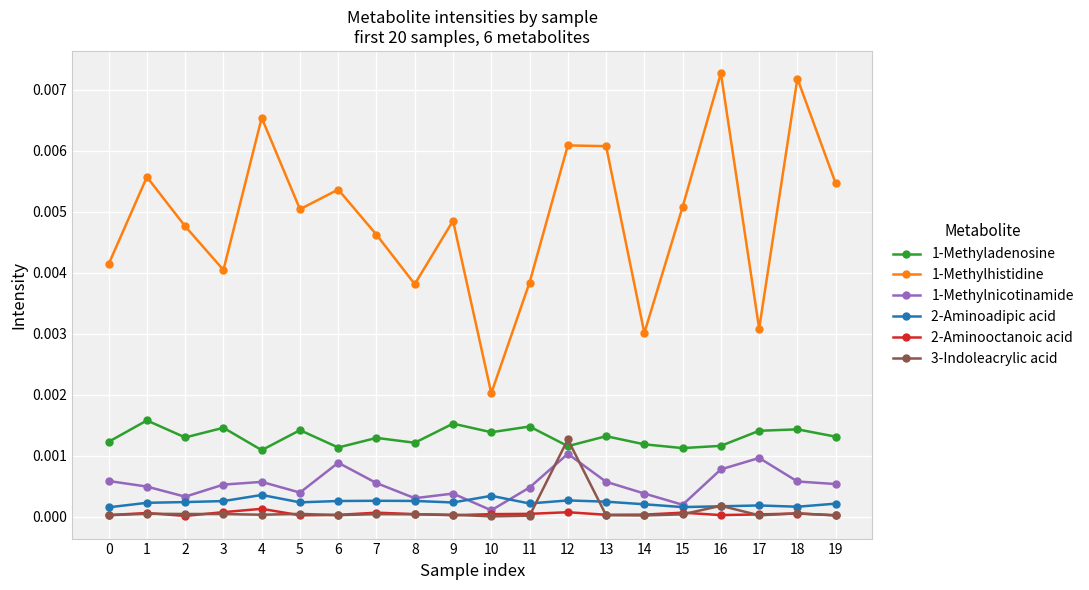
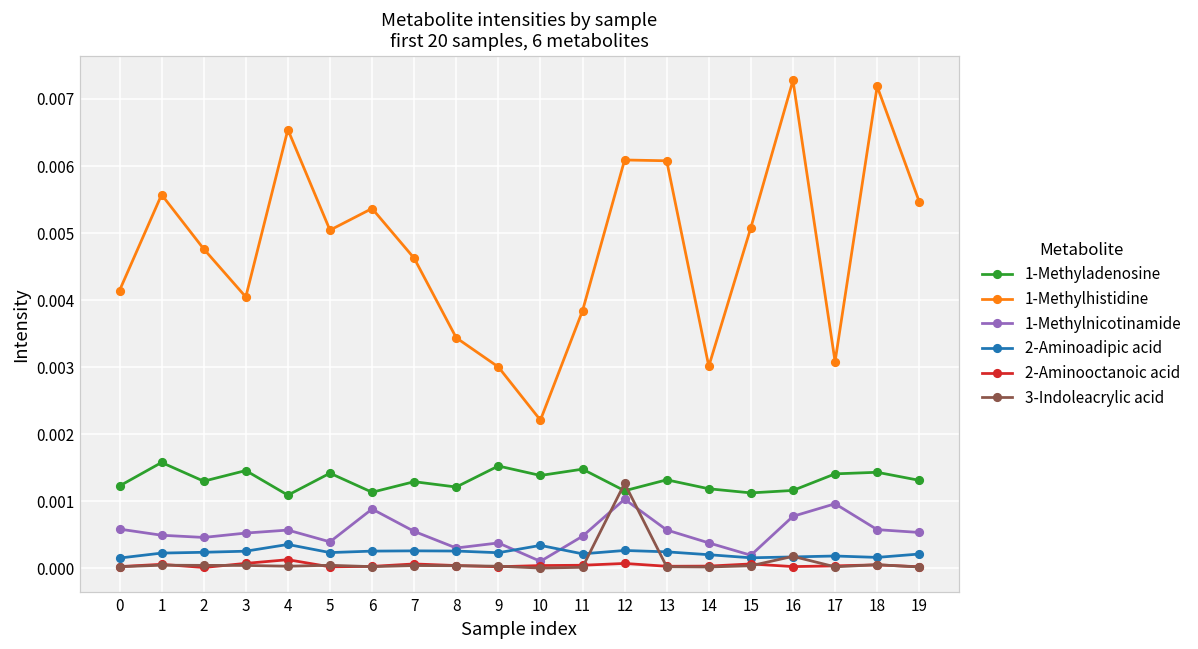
  {
    "1-Methyladenosine": {
      "0": 0.0012,
      "1": 0.0016,
      "2": 0.0013,
      "3": 0.0015,
      "4": 0.0011,
      "5": 0.0014,
      "6": 0.0011,
      "7": 0.0013,
      "8": 0.0012,
      "9": 0.0015,
      "10": 0.0014,
      "11": 0.0015,
      "12": 0.0012,
      "13": 0.0013,
      "14": 0.0012,
      "15": 0.0011,
      "16": 0.0012,
      "17": 0.0014,
      "18": 0.0014,
      "19": 0.0013
    },
    "1-Methylhistidine": {
      "0": 0.0041,
      "1": 0.0056,
      "2": 0.0048,
      "3": 0.0040,
      "4": 0.0065,
      "5": 0.0050,
      "6": 0.0054,
      "7": 0.0046,
-     "8": 0.0038,
-     "9": 0.0049,
-     "10": 0.0020,
+     "8": 0.0034,
+     "9": 0.0030,
+     "10": 0.0022,
      "11": 0.0038,
      "12": 0.0061,
      "13": 0.0061,
      "14": 0.0030,
      "15": 0.0051,
      "16": 0.0073,
      "17": 0.0031,
      "18": 0.0072,
      "19": 0.0055
    },
    "1-Methylnicotinamide": {
      "0": 0.0006,
      "1": 0.0005,
-     "2": 0.0003,
+     "2": 0.0005,
      "3": 0.0005,
      "4": 0.0006,
      "5": 0.0004,
      "6": 0.0009,
      "7": 0.0006,
      "8": 0.0003,
      "9": 0.0004,
      "10": 0.0001,
      "11": 0.0005,
      "12": 0.0010,
      "13": 0.0006,
      "14": 0.0004,
      "16": 0.0008,
      "17": 0.0010,
      "18": 0.0006,
      "19": 0.0005
    },
    "2-Aminoadipic acid": {
      "0": 0.0002,
      "1": 0.0002,
      "2": 0.0002,
      "3": 0.0003,
      "4": 0.0004,
      "5": 0.0002,
      "6": 0.0003,
      "7": 0.0003,
      "8": 0.0003,
      "9": 0.0002,
      "10": 0.0003,
      "11": 0.0002,
      "12": 0.0003,
      "13": 0.0002,
      "14": 0.0002,
      "17": 0.0002,
      "18": 0.0002,
      "19": 0.0002
    },
    "2-Aminooctanoic acid": {
      "4": 0.0001,
      "12": 0.0001,
      "16": 0.0000
    },
    "3-Indoleacrylic acid": {
      "4": 0.0000,
      "12": 0.0013
    }
  }
